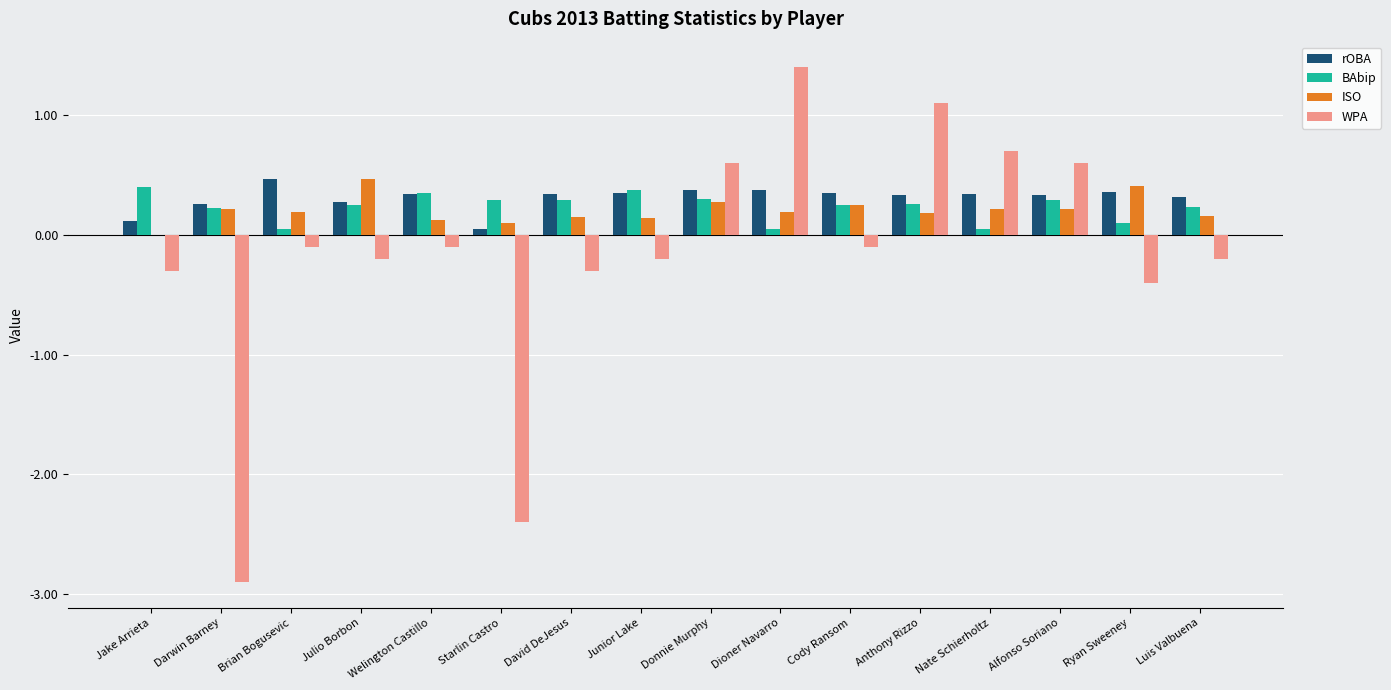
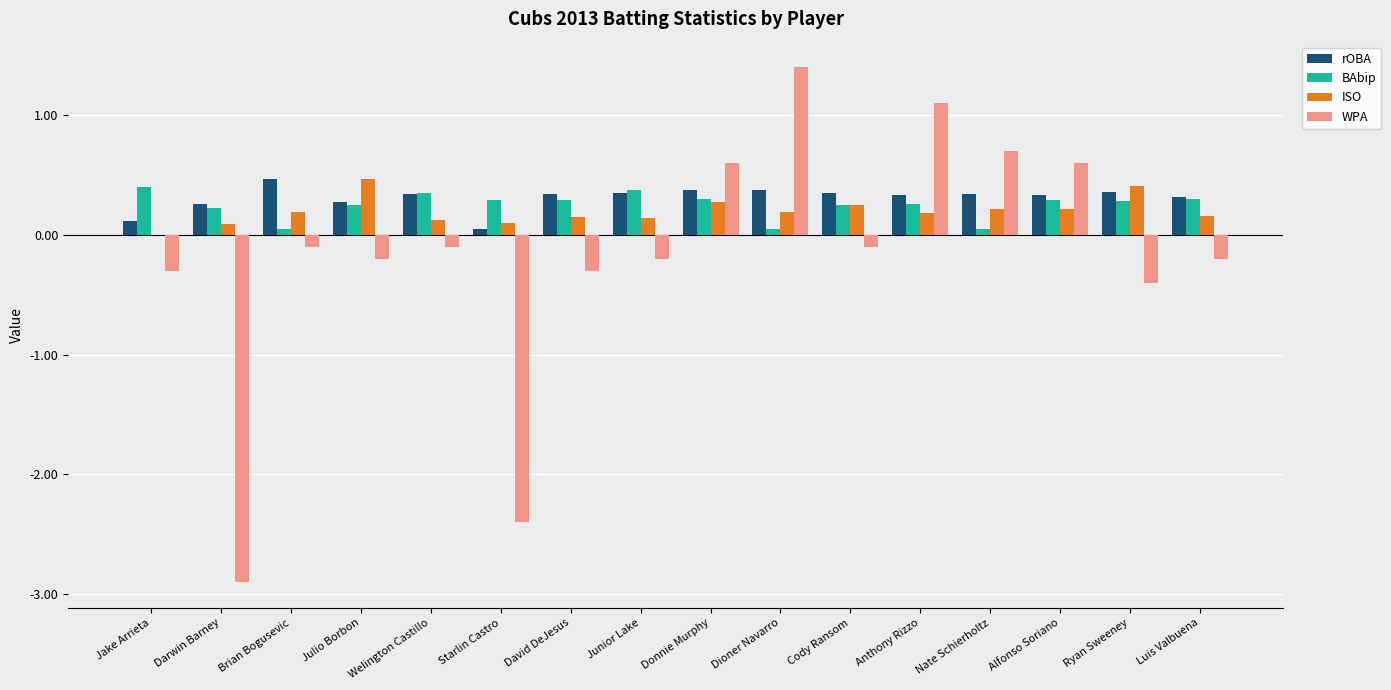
  {
    "rOBA": {
      "Jake Arrieta": 0.12,
      "Darwin Barney": 0.26,
      "Brian Bogusevic": 0.47,
      "Julio Borbon": 0.27,
      "Welington Castillo": 0.34,
      "Starlin Castro": 0.05,
      "David DeJesus": 0.34,
      "Junior Lake": 0.35,
      "Donnie Murphy": 0.38,
      "Dioner Navarro": 0.38,
      "Cody Ransom": 0.35,
      "Anthony Rizzo": 0.33,
      "Nate Schierholtz": 0.34,
      "Alfonso Soriano": 0.34,
      "Ryan Sweeney": 0.36,
      "Luis Valbuena": 0.32
    },
    "BAbip": {
      "Jake Arrieta": 0.40,
      "Darwin Barney": 0.22,
      "Brian Bogusevic": 0.05,
      "Julio Borbon": 0.25,
      "Welington Castillo": 0.35,
      "Starlin Castro": 0.29,
      "David DeJesus": 0.29,
      "Junior Lake": 0.38,
      "Donnie Murphy": 0.30,
      "Dioner Navarro": 0.05,
      "Cody Ransom": 0.25,
      "Anthony Rizzo": 0.26,
      "Nate Schierholtz": 0.05,
      "Alfonso Soriano": 0.29,
-     "Ryan Sweeney": 0.10,
-     "Luis Valbuena": 0.23
+     "Ryan Sweeney": 0.29,
+     "Luis Valbuena": 0.30
    },
    "ISO": {
      "Jake Arrieta": 0.00,
-     "Darwin Barney": 0.21,
+     "Darwin Barney": 0.10,
      "Brian Bogusevic": 0.19,
      "Julio Borbon": 0.47,
      "Welington Castillo": 0.12,
      "Starlin Castro": 0.10,
      "David DeJesus": 0.15,
      "Junior Lake": 0.14,
      "Donnie Murphy": 0.28,
      "Dioner Navarro": 0.19,
      "Cody Ransom": 0.25,
      "Anthony Rizzo": 0.19,
      "Nate Schierholtz": 0.22,
      "Alfonso Soriano": 0.21,
      "Ryan Sweeney": 0.41,
      "Luis Valbuena": 0.16
    },
    "WPA": {
      "Jake Arrieta": -0.30,
      "Darwin Barney": -2.90,
      "Brian Bogusevic": -0.10,
      "Julio Borbon": -0.20,
      "Welington Castillo": -0.10,
      "Starlin Castro": -2.40,
      "David DeJesus": -0.30,
      "Junior Lake": -0.20,
      "Donnie Murphy": 0.60,
      "Dioner Navarro": 1.40,
      "Cody Ransom": -0.10,
      "Anthony Rizzo": 1.10,
      "Nate Schierholtz": 0.70,
      "Alfonso Soriano": 0.60,
      "Ryan Sweeney": -0.40,
      "Luis Valbuena": -0.20
    }
  }
